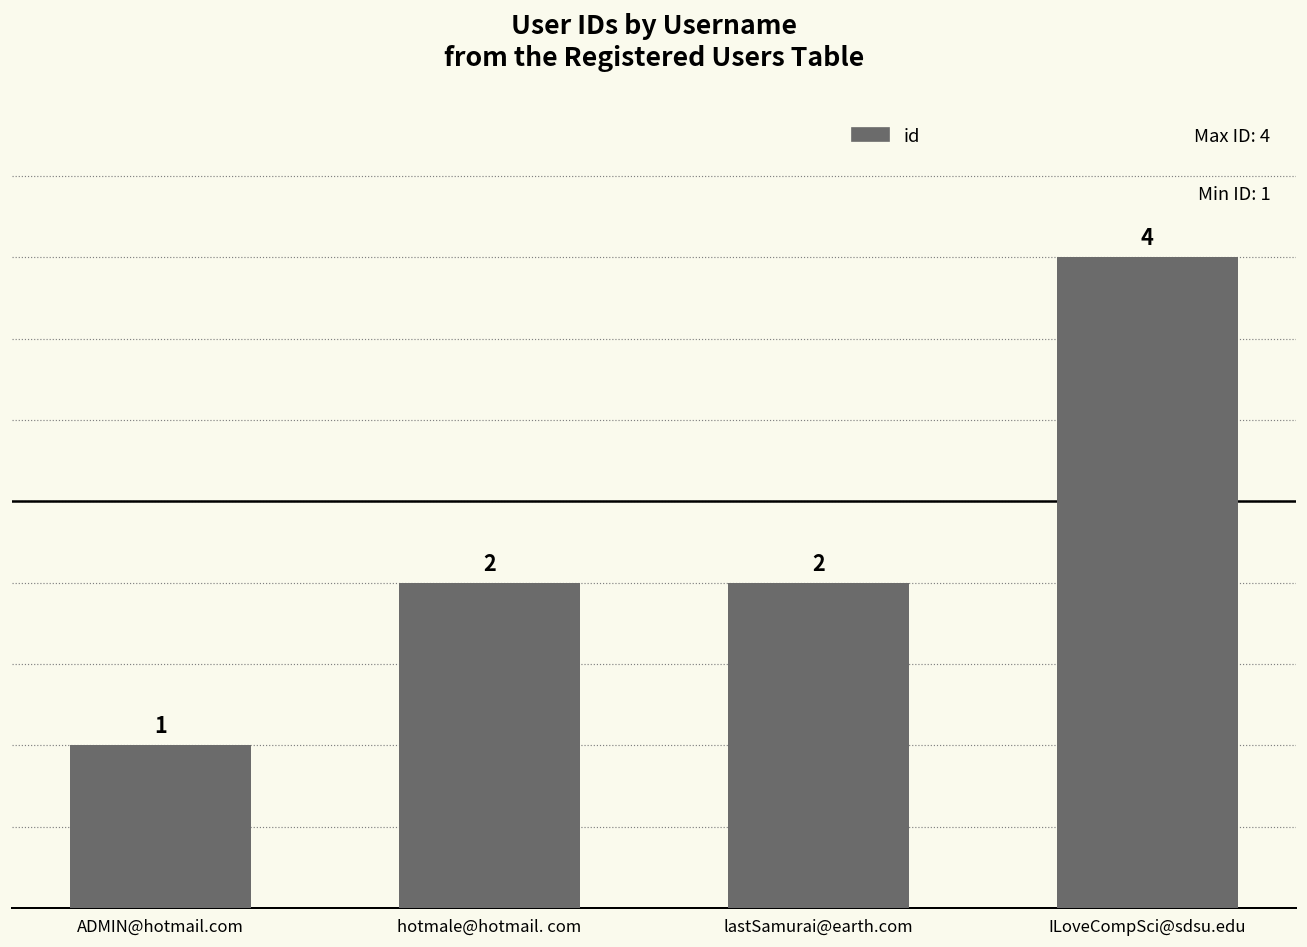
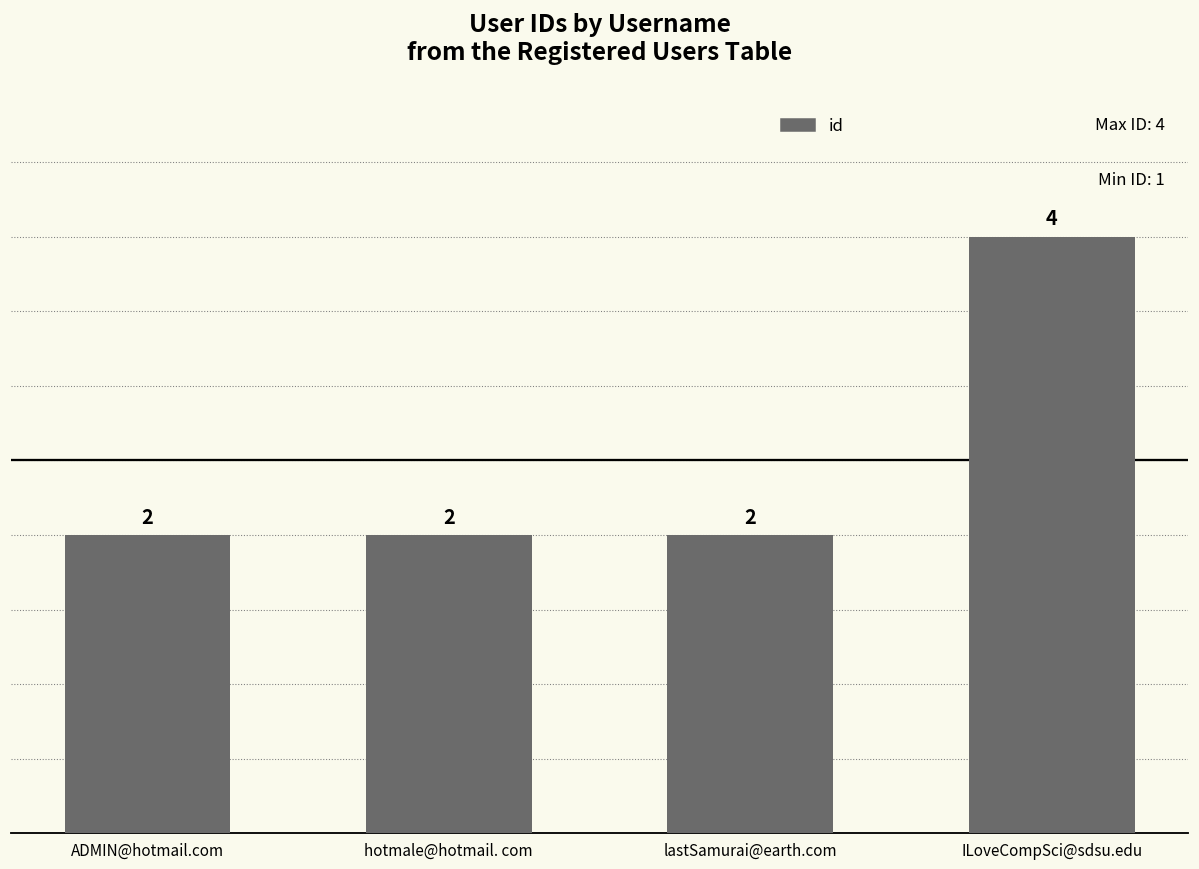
  {
-   "ADMIN@hotmail.com": 1,
+   "ADMIN@hotmail.com": 2,
    "hotmale@hotmail. com": 2,
    "lastSamurai@earth.com": 2,
    "ILoveCompSci@sdsu.edu": 4
  }
